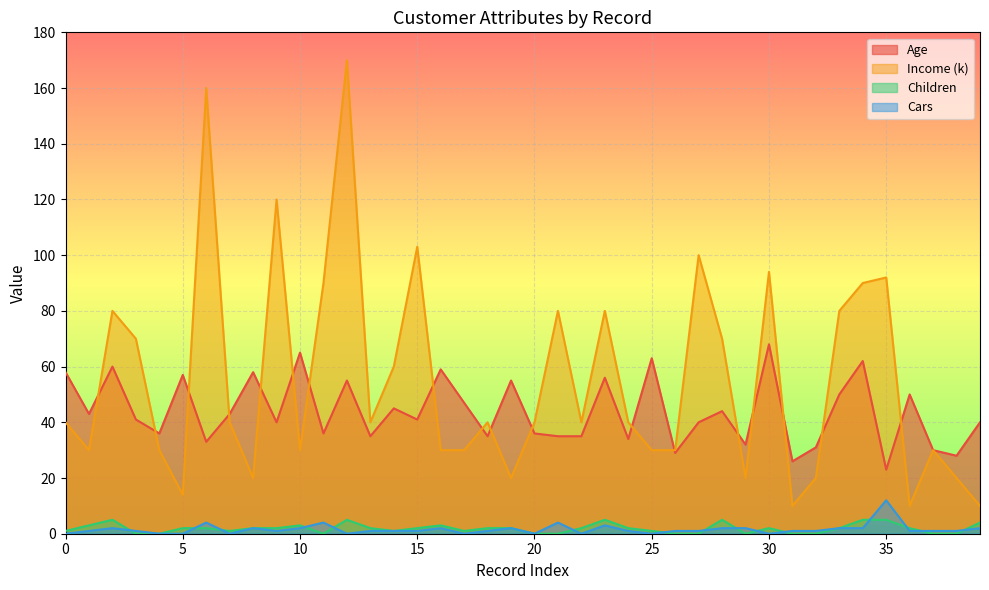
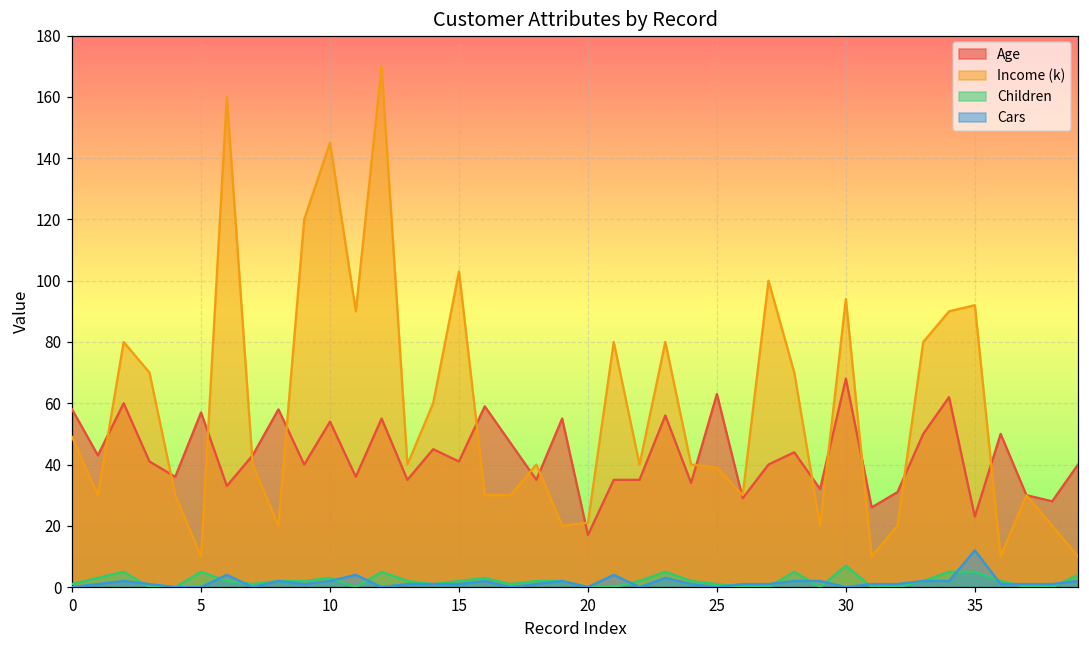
  {
    "Age": {
      "0": 58,
      "5": 57,
-     "10": 65,
+     "10": 54,
      "15": 41,
-     "20": 36,
+     "20": 17,
      "25": 63,
      "30": 68,
      "35": 23
    },
    "Income (k)": {
-     "0": 40,
-     "5": 14,
-     "10": 30,
+     "0": 49,
+     "5": 10,
+     "10": 145,
      "15": 103,
-     "20": 40,
-     "25": 30,
+     "20": 21,
+     "25": 39,
      "30": 94,
      "35": 92
    },
    "Children": {
      "0": 1,
-     "5": 2,
+     "5": 5,
      "10": 3,
      "15": 2,
      "25": 1,
-     "30": 2,
+     "30": 7,
      "35": 5
    },
    "Cars": {
      "0": 0,
      "5": 0,
      "10": 2,
      "15": 1,
      "25": 0,
      "30": 0,
      "35": 12
    }
  }
